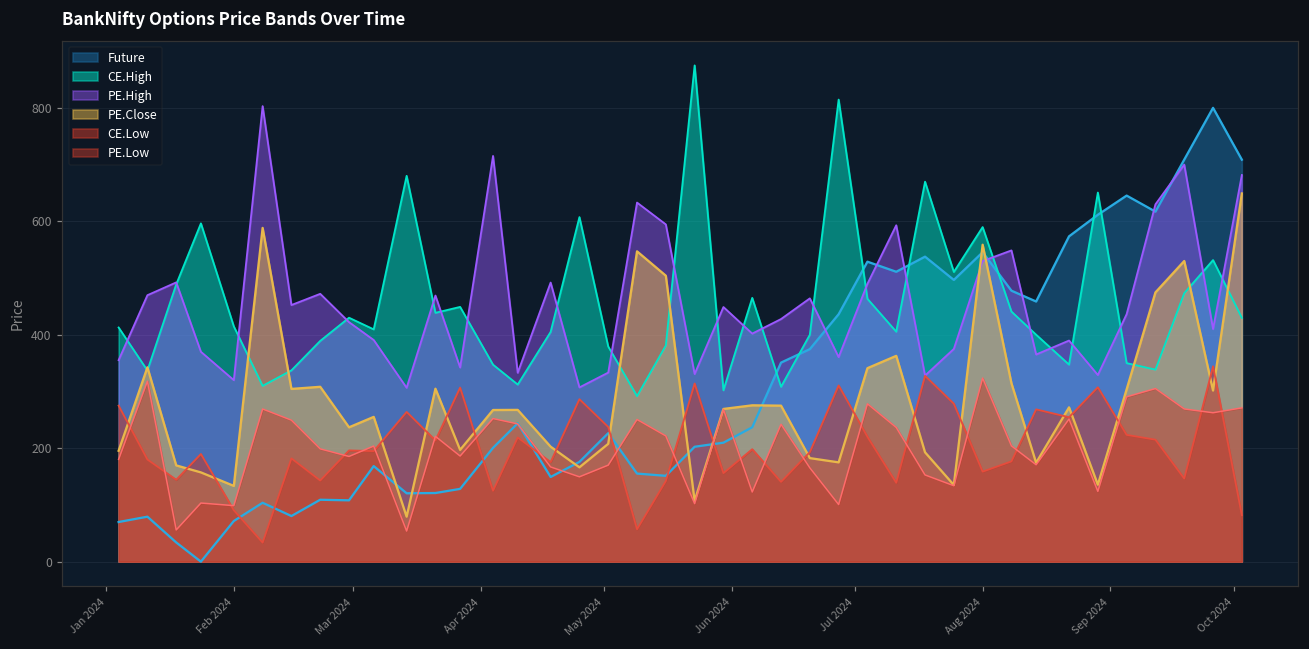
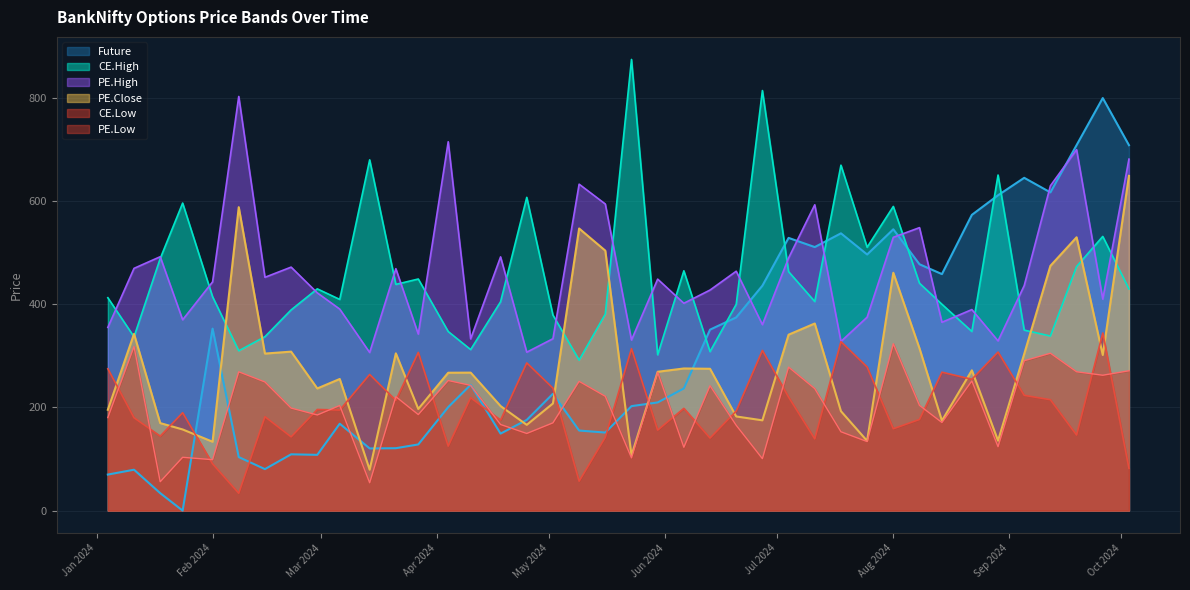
  {
    "Future": {
-     "Feb 2024": 70,
+     "Feb 2024": 350,
      "Aug 2024": 550
    },
    "CE.High": {
      "Feb 2024": 410,
      "Aug 2024": 590
    },
    "PE.High": {
-     "Feb 2024": 320,
+     "Feb 2024": 440,
      "Aug 2024": 530
    },
    "PE.Close": {
      "Feb 2024": 130,
-     "Aug 2024": 560
+     "Aug 2024": 460
    }
  }
